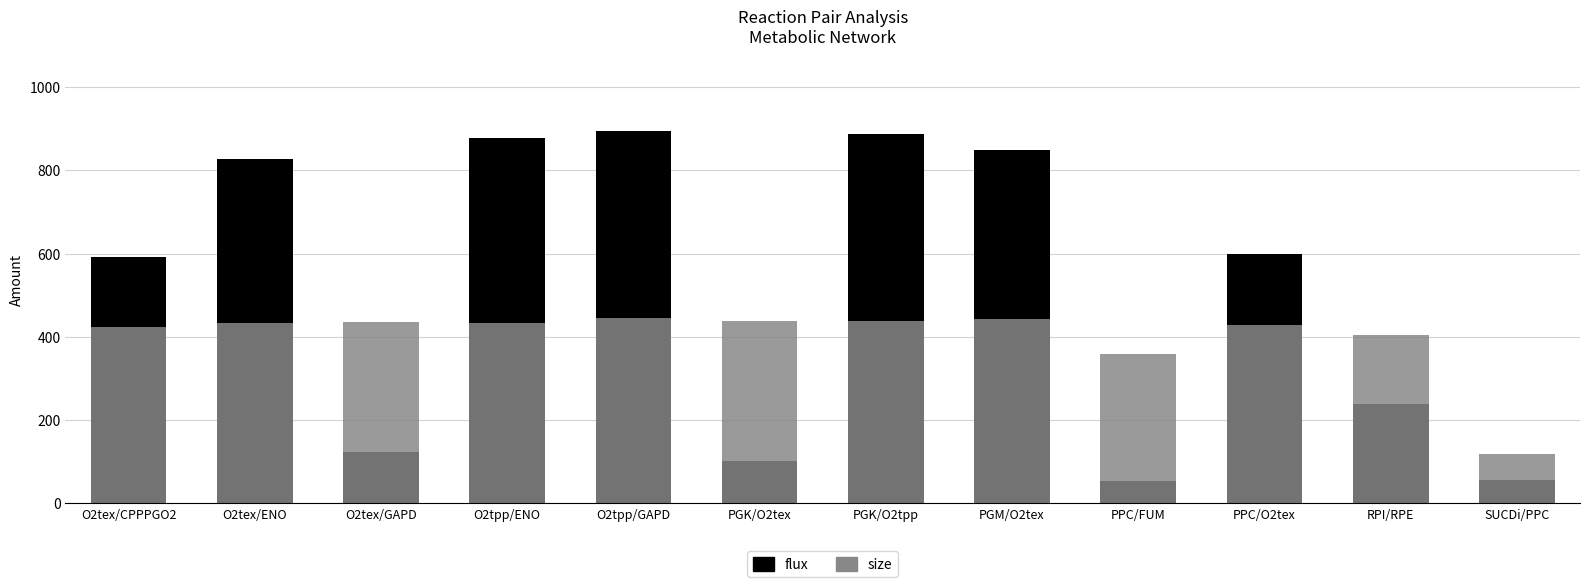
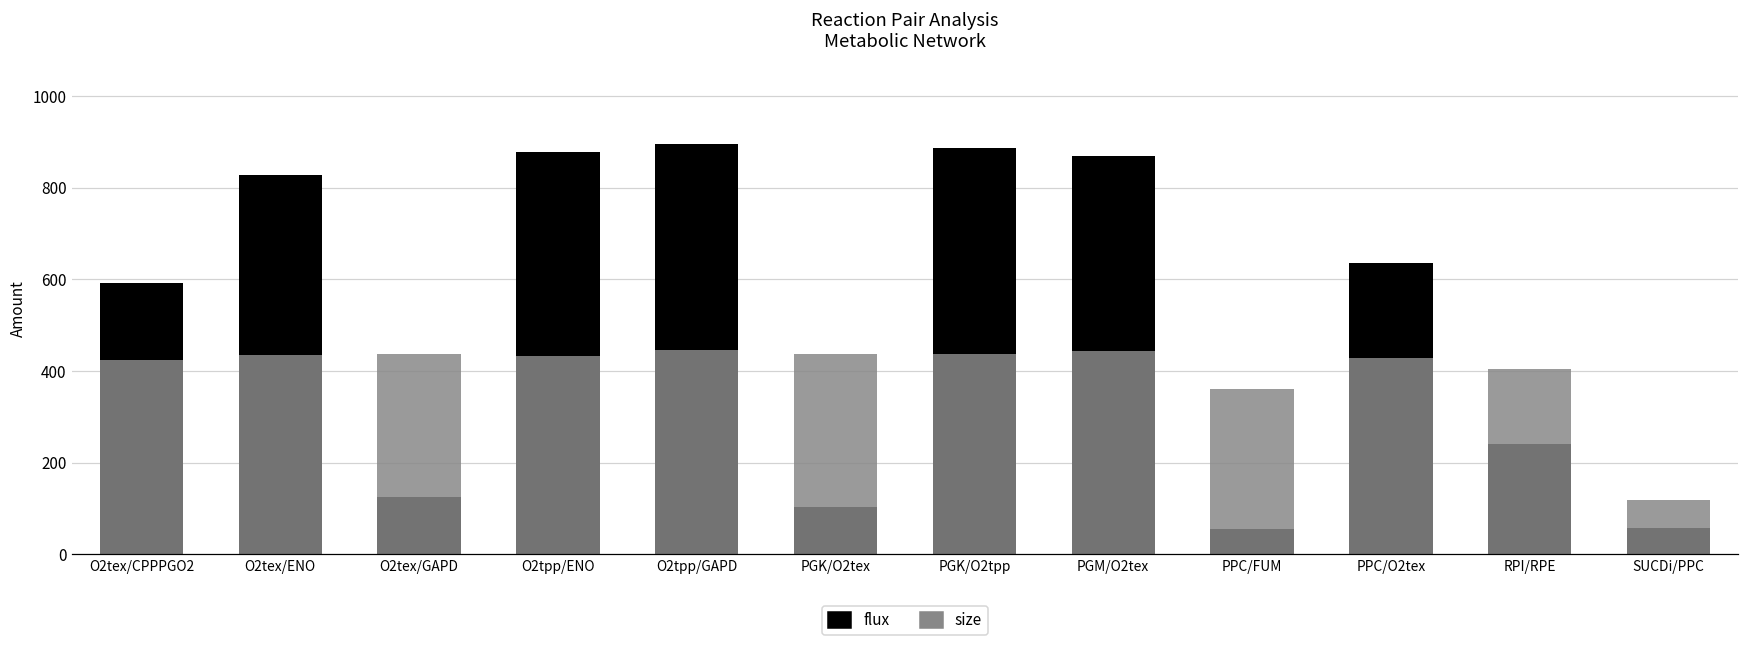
  {
    "flux": {
      "O2tex/CPPPGO2": 590,
      "O2tex/ENO": 830,
      "O2tpp/ENO": 880,
      "O2tpp/GAPD": 900,
      "PGK/O2tpp": 890,
-     "PGM/O2tex": 850,
-     "PPC/O2tex": 600
+     "PGM/O2tex": 870,
+     "PPC/O2tex": 630
    },
    "size": {
      "O2tex/GAPD": 440,
      "PGK/O2tex": 440,
      "PPC/FUM": 360,
      "RPI/RPE": 400,
      "SUCDi/PPC": 120
    }
  }
